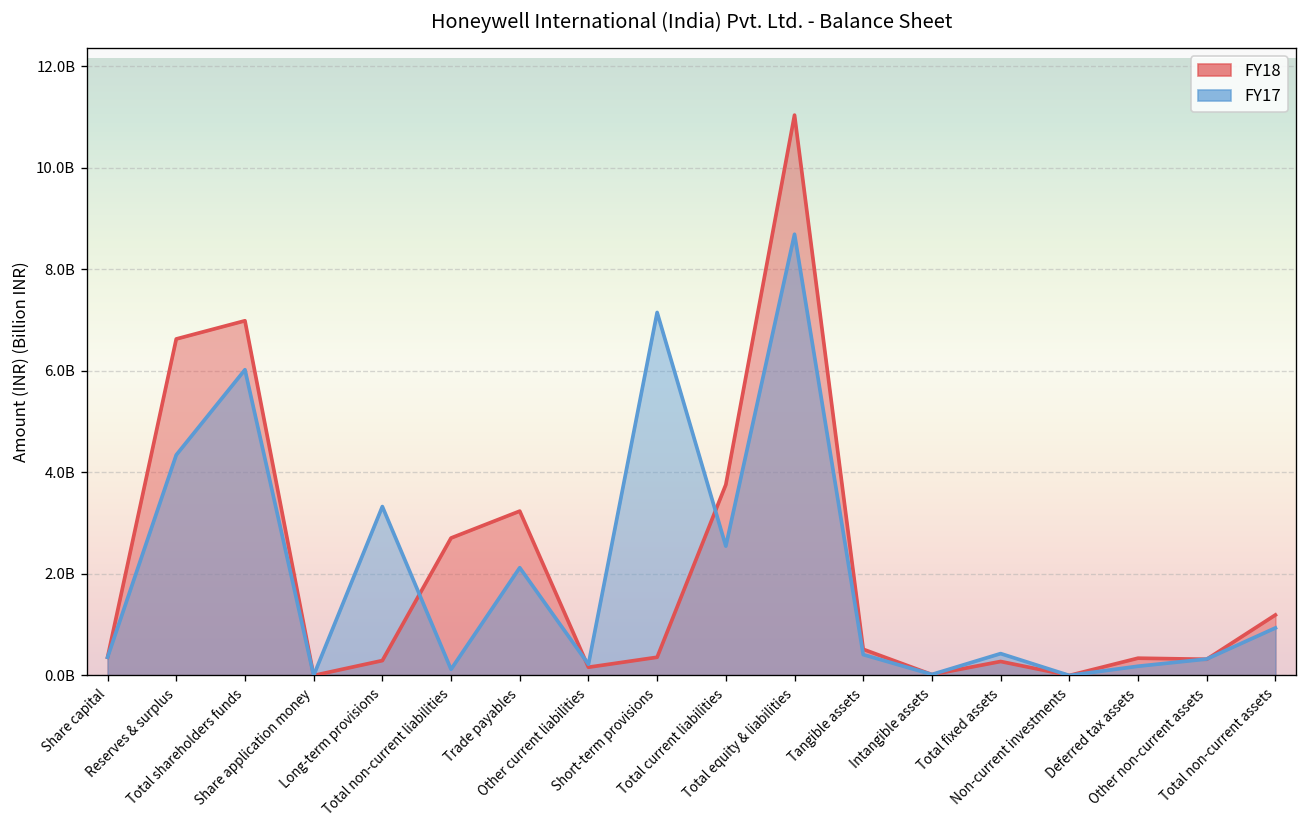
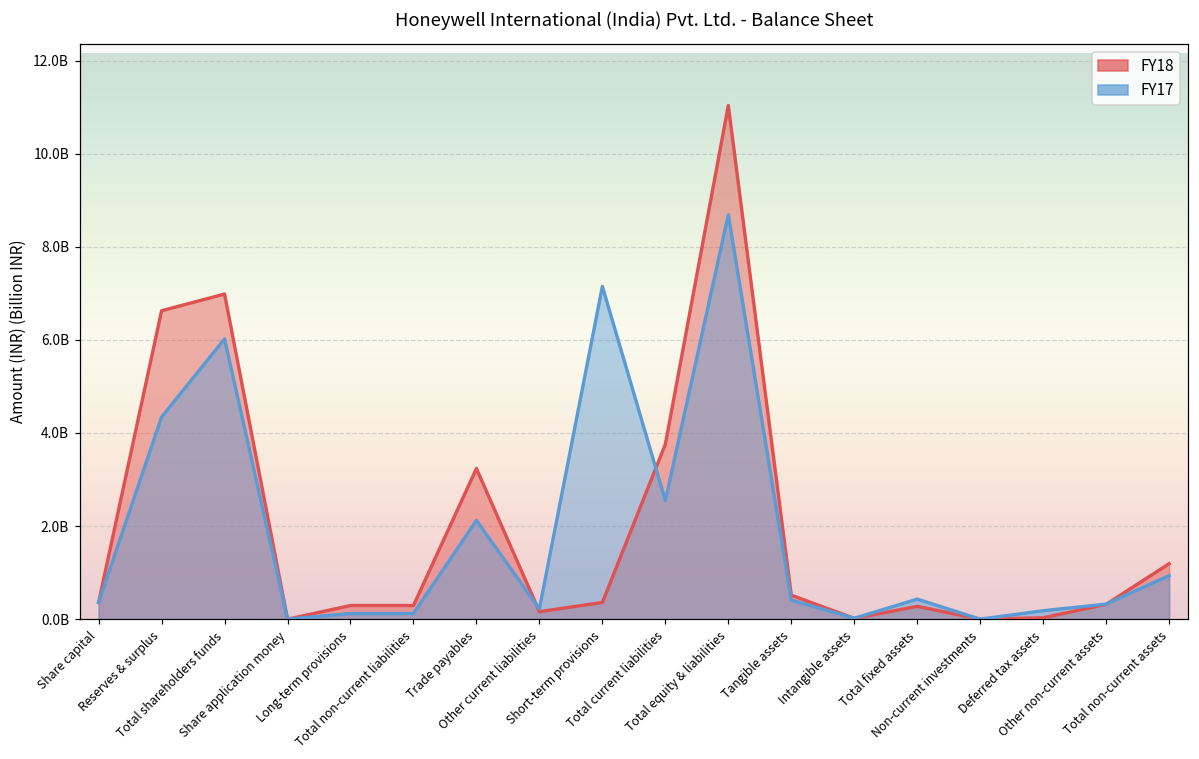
  {
    "FY18": {
      "Reserves & surplus": 6600000000,
      "Total shareholders funds": 7000000000,
      "Long-term provisions": 300000000,
-     "Total non-current liabilities": 2700000000,
+     "Total non-current liabilities": 300000000,
      "Trade payables": 3200000000,
      "Short-term provisions": 400000000,
      "Total current liabilities": 3800000000,
      "Total equity & liabilities": 11000000000,
      "Tangible assets": 500000000,
      "Total fixed assets": 300000000,
-     "Deferred tax assets": 300000000,
+     "Deferred tax assets": 0,
      "Total non-current assets": 1200000000
    },
    "FY17": {
      "Reserves & surplus": 4300000000,
      "Total shareholders funds": 6000000000,
-     "Long-term provisions": 3300000000,
+     "Long-term provisions": 100000000,
      "Total non-current liabilities": 100000000,
      "Trade payables": 2100000000,
      "Short-term provisions": 7100000000,
      "Total current liabilities": 2500000000,
      "Total equity & liabilities": 8700000000,
      "Tangible assets": 400000000,
      "Total fixed assets": 400000000,
      "Deferred tax assets": 200000000,
      "Total non-current assets": 900000000
    }
  }
